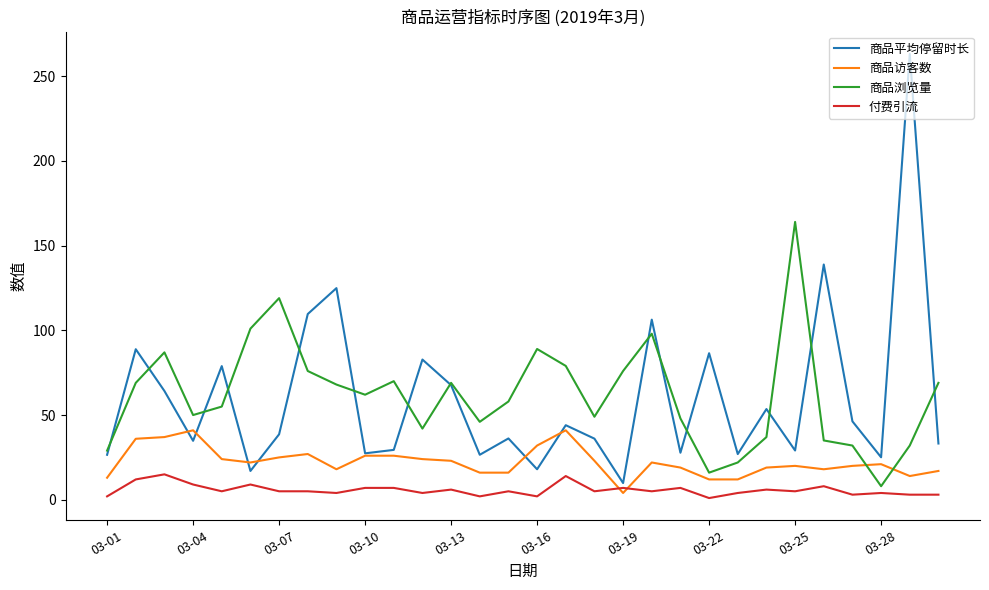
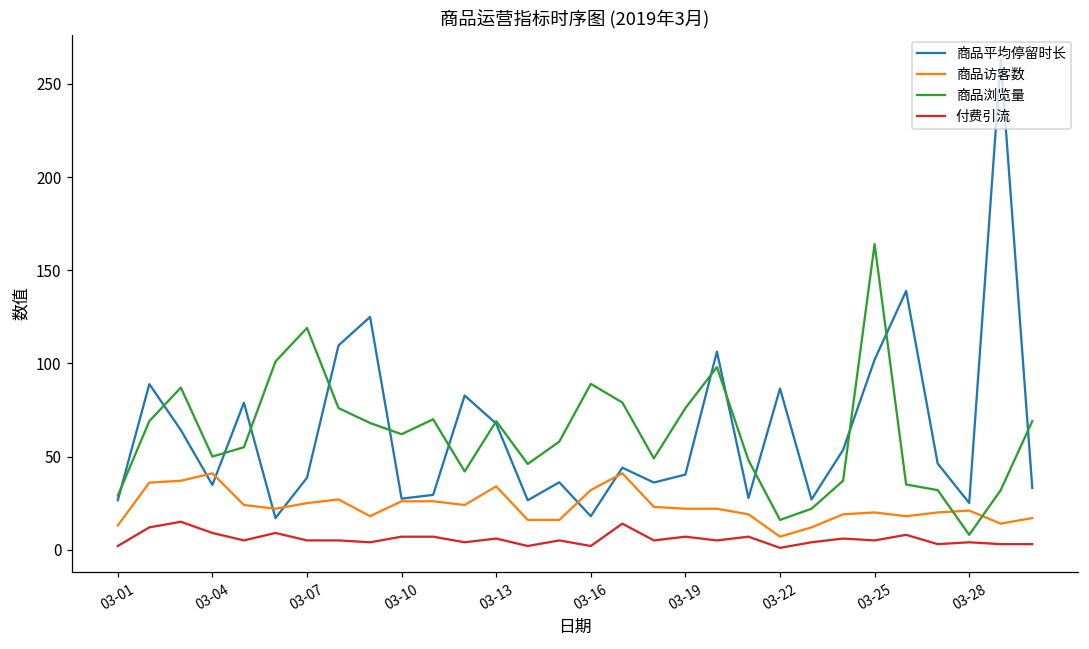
  {
    "商品平均停留时长": {
      "03-01": 27,
      "03-04": 35,
      "03-07": 39,
      "03-16": 18,
-     "03-19": 10,
+     "03-19": 40,
      "03-22": 87,
-     "03-25": 29,
+     "03-25": 102,
      "03-28": 25
    },
    "商品访客数": {
      "03-01": 13,
      "03-04": 41,
      "03-07": 25,
-     "03-13": 23,
+     "03-13": 34,
      "03-16": 32,
-     "03-19": 4,
-     "03-22": 12,
+     "03-19": 22,
+     "03-22": 7,
      "03-25": 20,
      "03-28": 21
    },
    "商品浏览量": {
      "03-01": 29,
      "03-04": 50,
      "03-07": 119,
      "03-10": 62,
      "03-16": 89,
      "03-19": 76,
      "03-22": 16,
      "03-25": 164,
      "03-28": 8
    },
    "付费引流": {
      "03-01": 2,
      "03-04": 9,
      "03-07": 5,
      "03-10": 7,
      "03-13": 6,
      "03-16": 2,
      "03-19": 7,
      "03-22": 1,
      "03-25": 5,
      "03-28": 4
    }
  }
